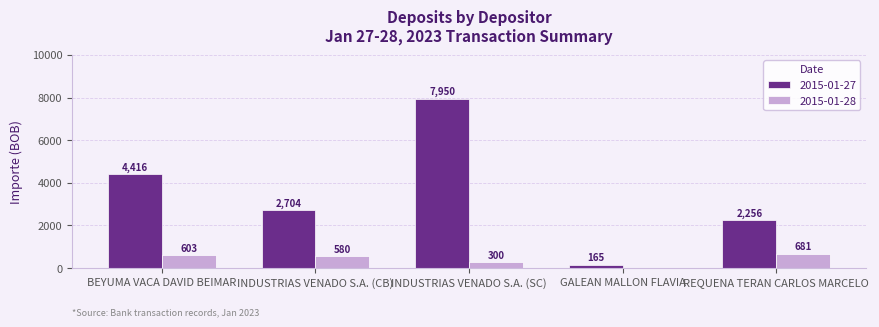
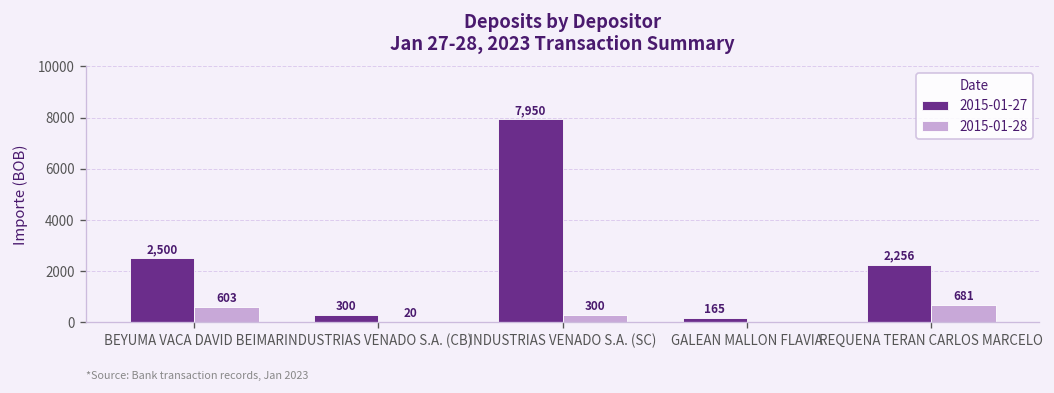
  {
    "2015-01-27": {
-     "BEYUMA VACA DAVID BEIMAR": "4,416",
-     "INDUSTRIAS VENADO S.A. (CB)": "2,704",
+     "BEYUMA VACA DAVID BEIMAR": "2,500",
+     "INDUSTRIAS VENADO S.A. (CB)": "300",
      "INDUSTRIAS VENADO S.A. (SC)": "7,950",
      "GALEAN MALLON FLAVIA": "165",
      "REQUENA TERAN CARLOS MARCELO": "2,256"
    },
    "2015-01-28": {
      "BEYUMA VACA DAVID BEIMAR": "603",
-     "INDUSTRIAS VENADO S.A. (CB)": "580",
+     "INDUSTRIAS VENADO S.A. (CB)": "20",
      "INDUSTRIAS VENADO S.A. (SC)": "300",
      "REQUENA TERAN CARLOS MARCELO": "681"
    }
  }
